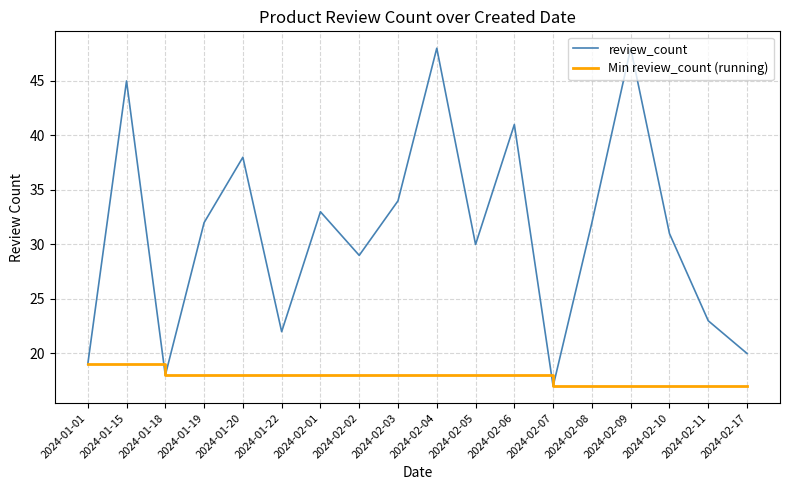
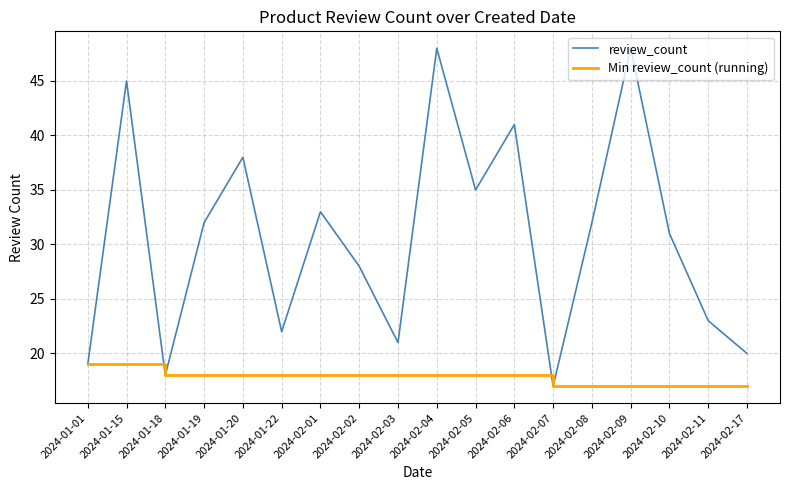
  {
    "review_count": {
      "2024-01-15": 45,
      "2024-01-19": 32,
      "2024-01-20": 38,
      "2024-01-22": 22,
      "2024-02-01": 33,
-     "2024-02-02": 29,
-     "2024-02-03": 34,
+     "2024-02-02": 28,
+     "2024-02-03": 21,
      "2024-02-04": 48,
-     "2024-02-05": 30,
+     "2024-02-05": 35,
      "2024-02-06": 41,
      "2024-02-08": 32,
      "2024-02-10": 31,
      "2024-02-11": 23,
      "2024-02-17": 20
    },
    "Min review_count (running)": {
      "2024-01-15": 19,
      "2024-01-19": 18,
      "2024-01-20": 18,
      "2024-01-22": 18,
      "2024-02-01": 18,
      "2024-02-02": 18,
      "2024-02-03": 18,
      "2024-02-04": 18,
      "2024-02-05": 18,
      "2024-02-06": 18,
      "2024-02-08": 17,
      "2024-02-09": 17,
      "2024-02-10": 17,
      "2024-02-11": 17,
      "2024-02-17": 17
    }
  }
